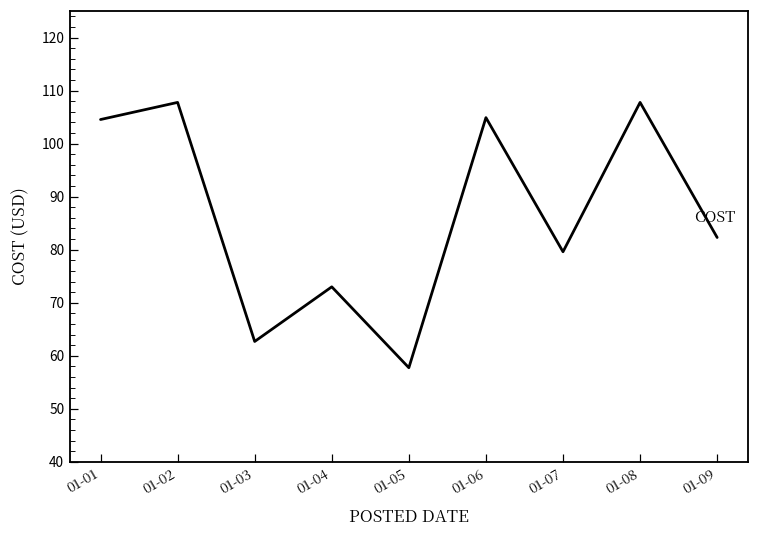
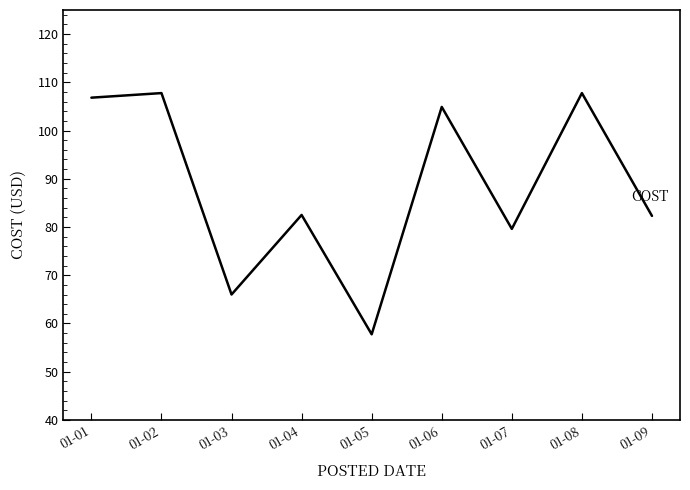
  {
-   "01-01": 105,
+   "01-01": 107,
    "01-02": 108,
-   "01-03": 63,
-   "01-04": 73,
+   "01-03": 66,
+   "01-04": 83,
    "01-05": 58,
    "01-06": 105,
    "01-07": 80,
    "01-08": 108,
    "01-09": 82
  }
